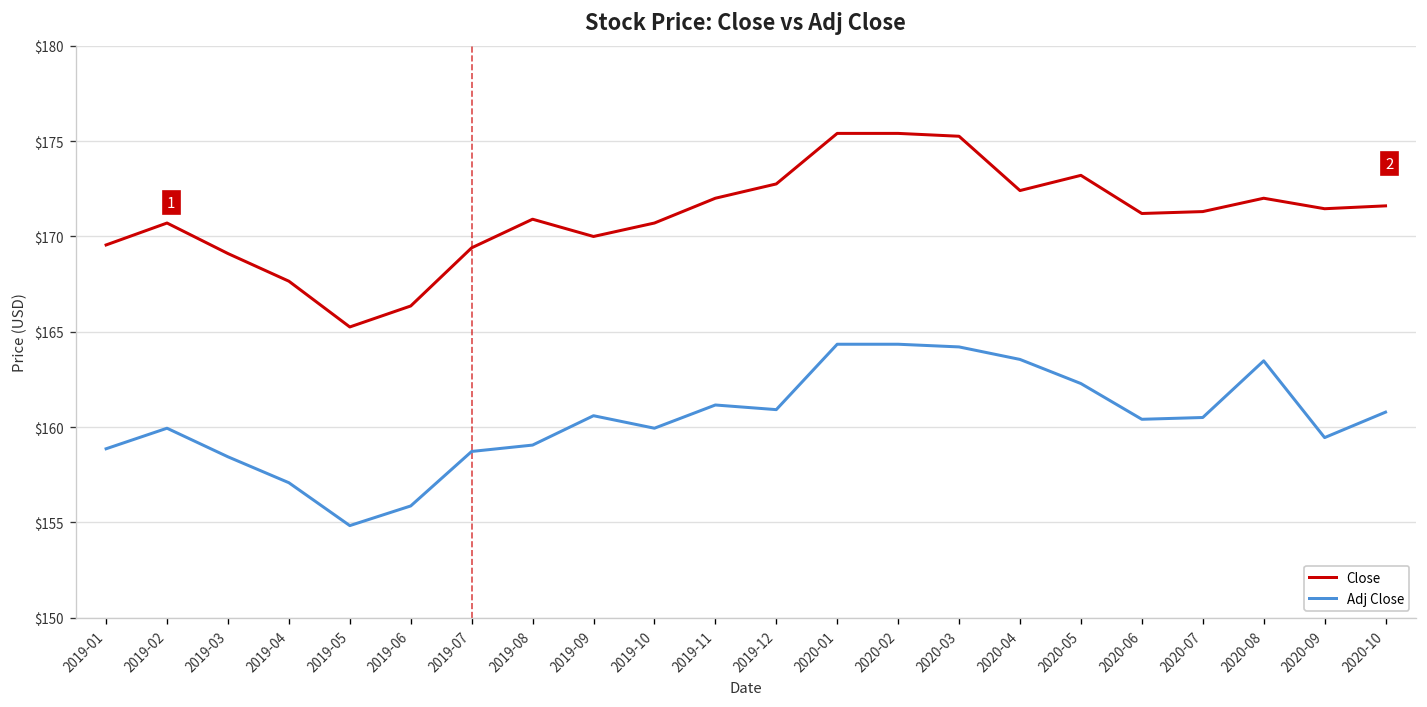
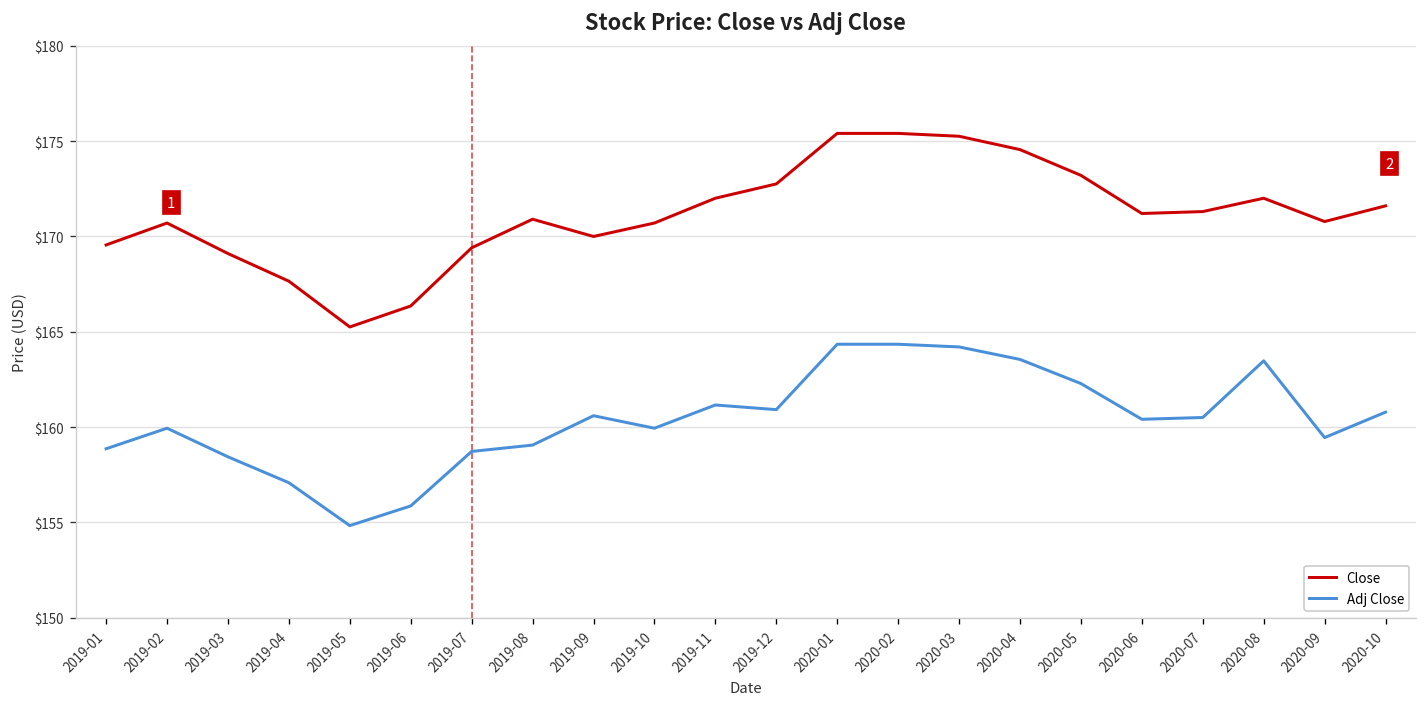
  {
    "Close": {
      "2019-01": "$169.6",
      "2019-03": "$169.1",
      "2019-04": "$167.6",
      "2019-05": "$165.3",
      "2019-06": "$166.4",
      "2019-07": "$169.4",
      "2019-08": "$170.9",
      "2019-09": "$170.0",
      "2019-10": "$170.7",
      "2019-11": "$172.0",
      "2019-12": "$172.8",
      "2020-01": "$175.4",
      "2020-02": "$175.4",
      "2020-03": "$175.3",
-     "2020-04": "$172.4",
+     "2020-04": "$174.6",
      "2020-05": "$173.2",
      "2020-06": "$171.2",
      "2020-07": "$171.3",
      "2020-08": "$172.0",
-     "2020-09": "$171.4",
+     "2020-09": "$170.8",
      "2020-10": "$171.6"
    },
    "Adj Close": {
      "2019-01": "$158.9",
      "2019-02": "$159.9",
      "2019-03": "$158.4",
      "2019-04": "$157.1",
      "2019-05": "$154.8",
      "2019-06": "$155.9",
      "2019-07": "$158.7",
      "2019-08": "$159.1",
      "2019-09": "$160.6",
      "2019-10": "$159.9",
      "2019-11": "$161.2",
      "2019-12": "$160.9",
      "2020-01": "$164.3",
      "2020-02": "$164.3",
      "2020-03": "$164.2",
      "2020-04": "$163.5",
      "2020-05": "$162.3",
      "2020-06": "$160.4",
      "2020-07": "$160.5",
      "2020-08": "$163.5",
      "2020-09": "$159.4",
      "2020-10": "$160.8"
    }
  }
